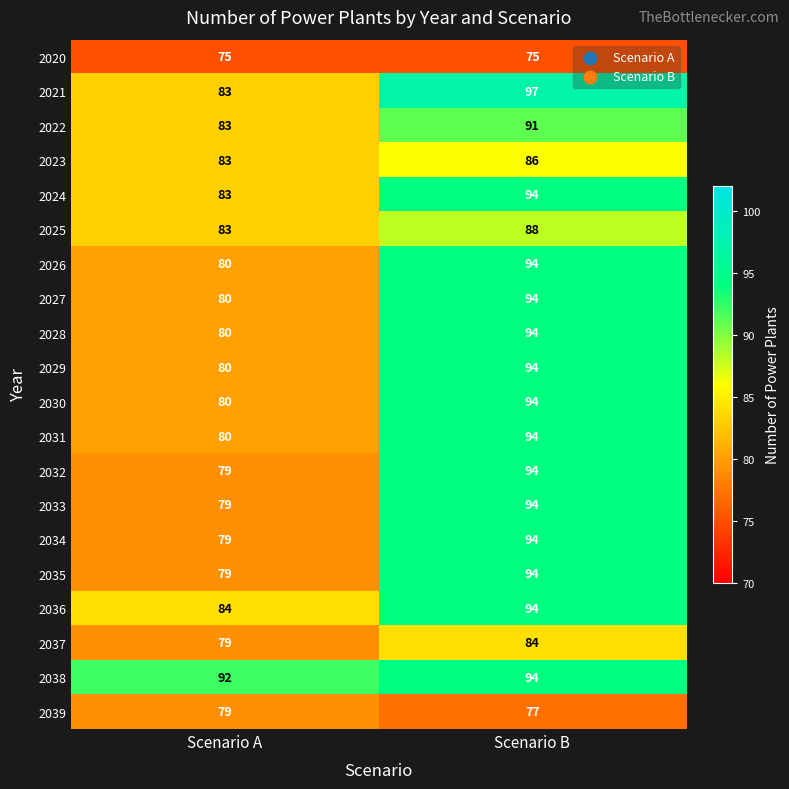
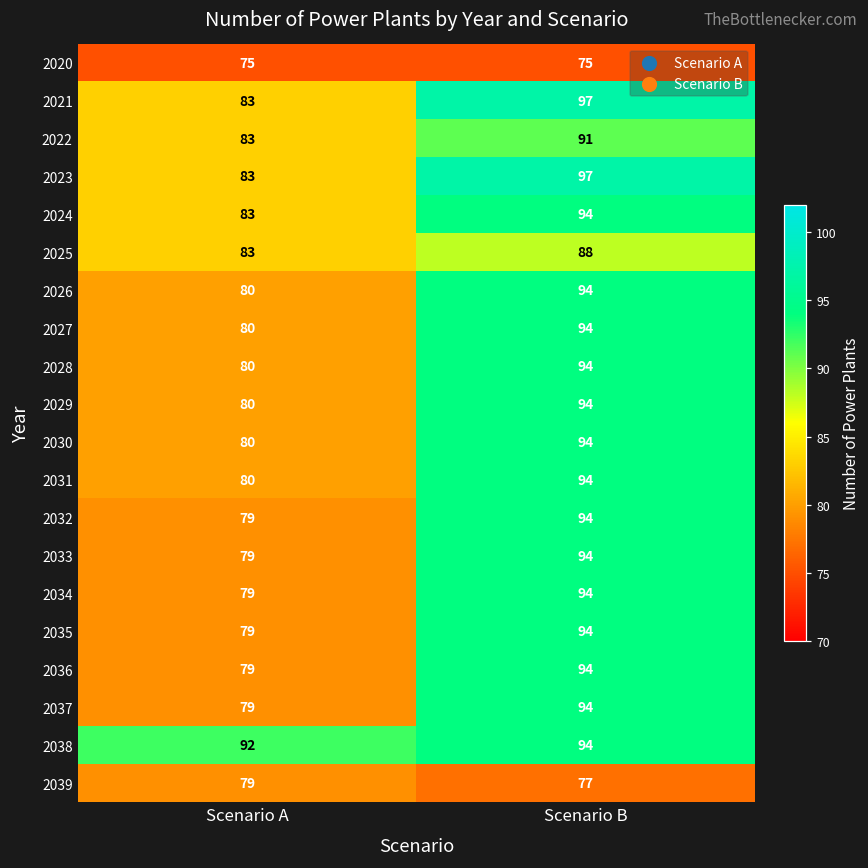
  {
    "2020": {
      "Scenario A": 75,
      "Scenario B": 75
    },
    "2021": {
      "Scenario A": 83,
      "Scenario B": 97
    },
    "2022": {
      "Scenario A": 83,
      "Scenario B": 91
    },
    "2023": {
      "Scenario A": 83,
-     "Scenario B": 86
+     "Scenario B": 97
    },
    "2024": {
      "Scenario A": 83,
      "Scenario B": 94
    },
    "2025": {
      "Scenario A": 83,
      "Scenario B": 88
    },
    "2026": {
      "Scenario A": 80,
      "Scenario B": 94
    },
    "2027": {
      "Scenario A": 80,
      "Scenario B": 94
    },
    "2028": {
      "Scenario A": 80,
      "Scenario B": 94
    },
    "2029": {
      "Scenario A": 80,
      "Scenario B": 94
    },
    "2030": {
      "Scenario A": 80,
      "Scenario B": 94
    },
    "2031": {
      "Scenario A": 80,
      "Scenario B": 94
    },
    "2032": {
      "Scenario A": 79,
      "Scenario B": 94
    },
    "2033": {
      "Scenario A": 79,
      "Scenario B": 94
    },
    "2034": {
      "Scenario A": 79,
      "Scenario B": 94
    },
    "2035": {
      "Scenario A": 79,
      "Scenario B": 94
    },
    "2036": {
-     "Scenario A": 84,
+     "Scenario A": 79,
      "Scenario B": 94
    },
    "2037": {
      "Scenario A": 79,
-     "Scenario B": 84
+     "Scenario B": 94
    },
    "2038": {
      "Scenario A": 92,
      "Scenario B": 94
    },
    "2039": {
      "Scenario A": 79,
      "Scenario B": 77
    }
  }
